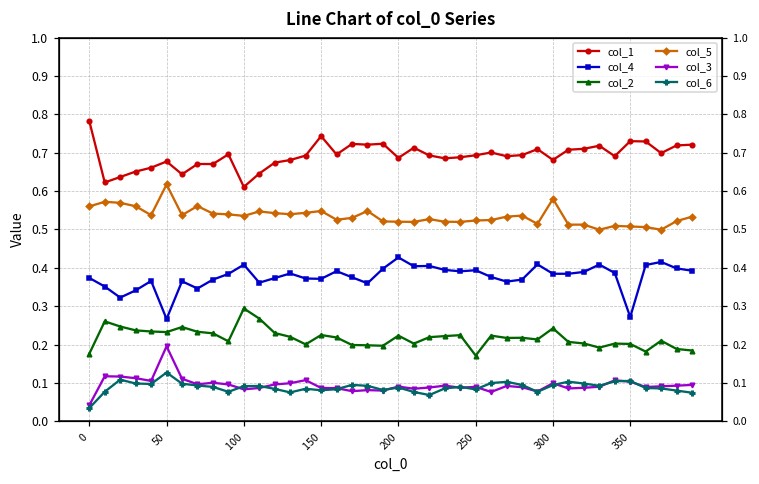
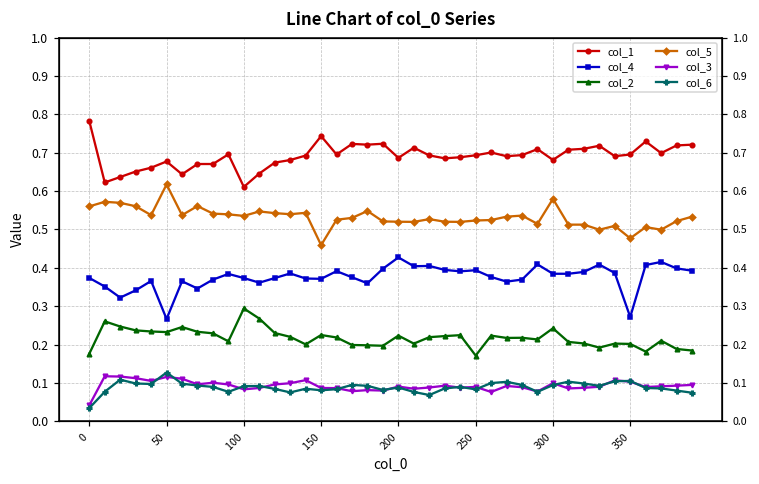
  {
    "col_1": {
      "0": 0.78,
      "50": 0.68,
      "100": 0.61,
      "150": 0.74,
      "200": 0.69,
      "250": 0.69,
      "300": 0.68,
-     "350": 0.73
+     "350": 0.70
    },
    "col_4": {
      "0": 0.37,
      "50": 0.27,
-     "100": 0.41,
+     "100": 0.37,
      "150": 0.37,
      "200": 0.43,
      "250": 0.39,
      "300": 0.38,
      "350": 0.27
    },
    "col_2": {
      "0": 0.18,
      "50": 0.23,
      "100": 0.29,
      "150": 0.22,
      "200": 0.22,
      "250": 0.17,
      "300": 0.24,
      "350": 0.20
    },
    "col_5": {
      "0": 0.56,
      "50": 0.62,
      "100": 0.54,
-     "150": 0.55,
+     "150": 0.46,
      "200": 0.52,
      "250": 0.52,
      "300": 0.58,
-     "350": 0.51
+     "350": 0.48
    },
    "col_3": {
      "0": 0.04,
-     "50": 0.20,
+     "50": 0.12,
      "100": 0.08
    },
    "col_6": {
      "0": 0.03,
      "50": 0.13,
      "100": 0.09
    }
  }
